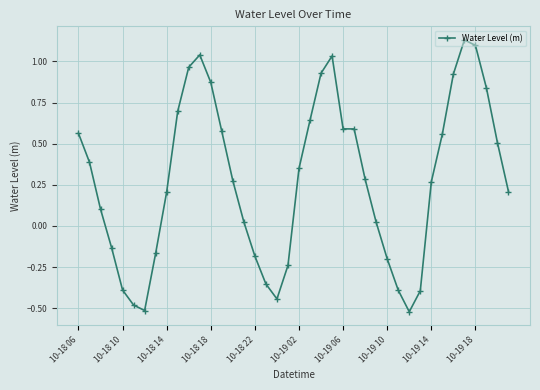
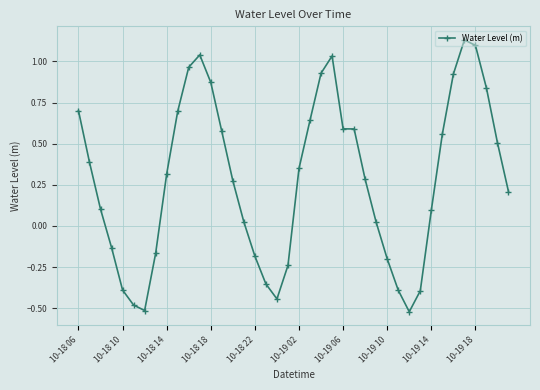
  {
-   "10-18 06": 0.56,
+   "10-18 06": 0.70,
    "10-18 10": -0.39,
-   "10-18 14": 0.21,
+   "10-18 14": 0.32,
    "10-18 18": 0.87,
    "10-18 22": -0.18,
    "10-19 02": 0.35,
    "10-19 06": 0.59,
    "10-19 10": -0.20,
-   "10-19 14": 0.27
+   "10-19 14": 0.09
  }
